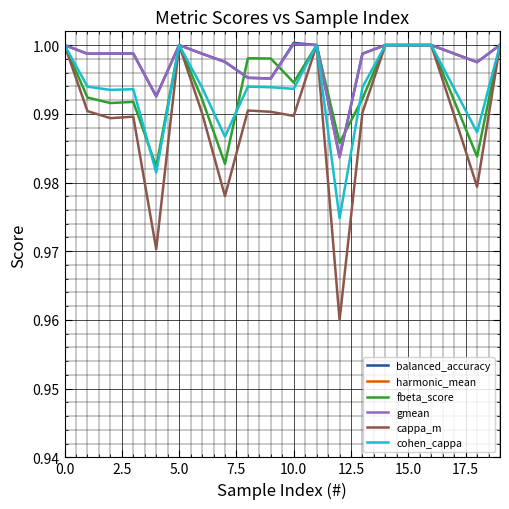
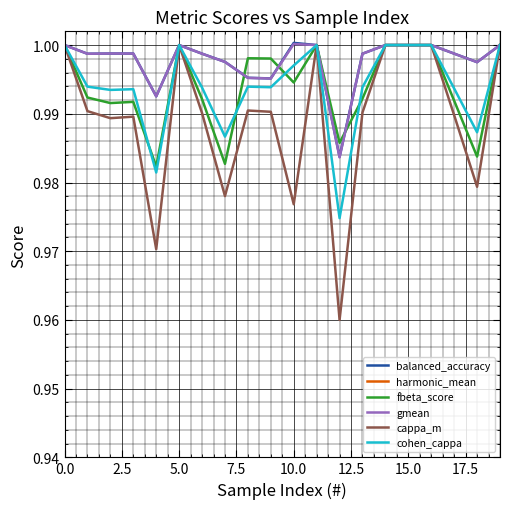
  {
    "fbeta_score": {
      "10.0": 0.995
    },
    "cappa_m": {
-     "10.0": 0.990
+     "10.0": 0.977
    },
    "cohen_cappa": {
-     "10.0": 0.994
+     "10.0": 0.997
    }
  }
